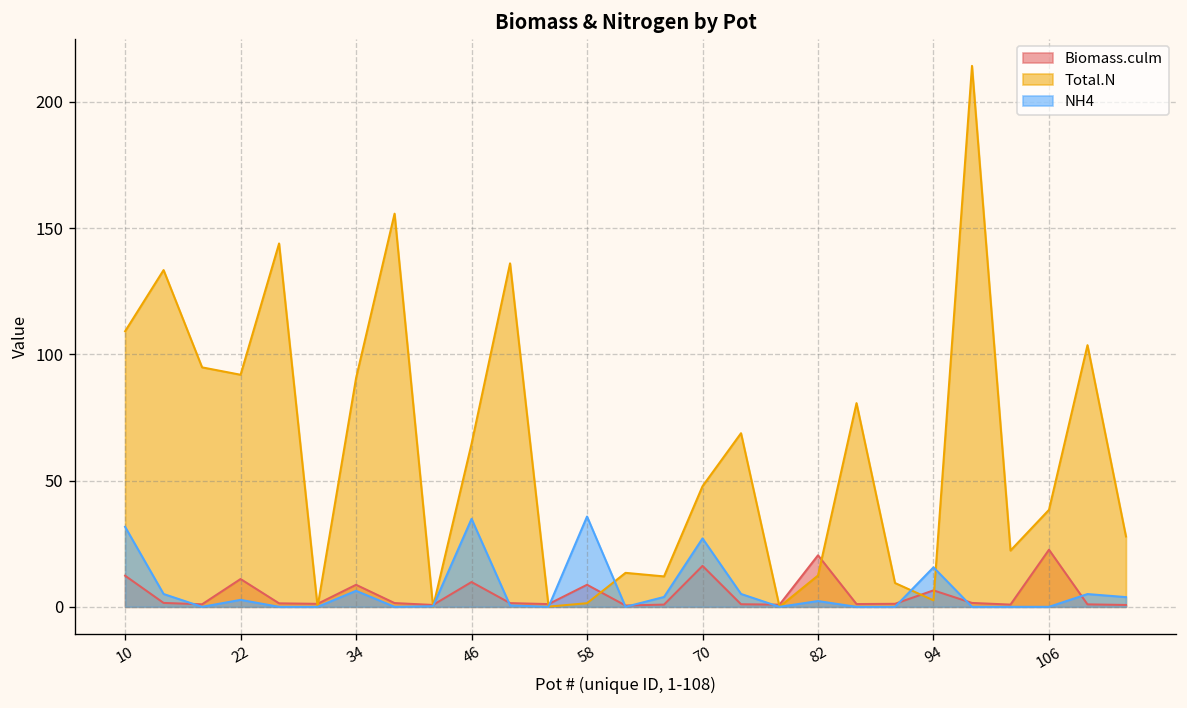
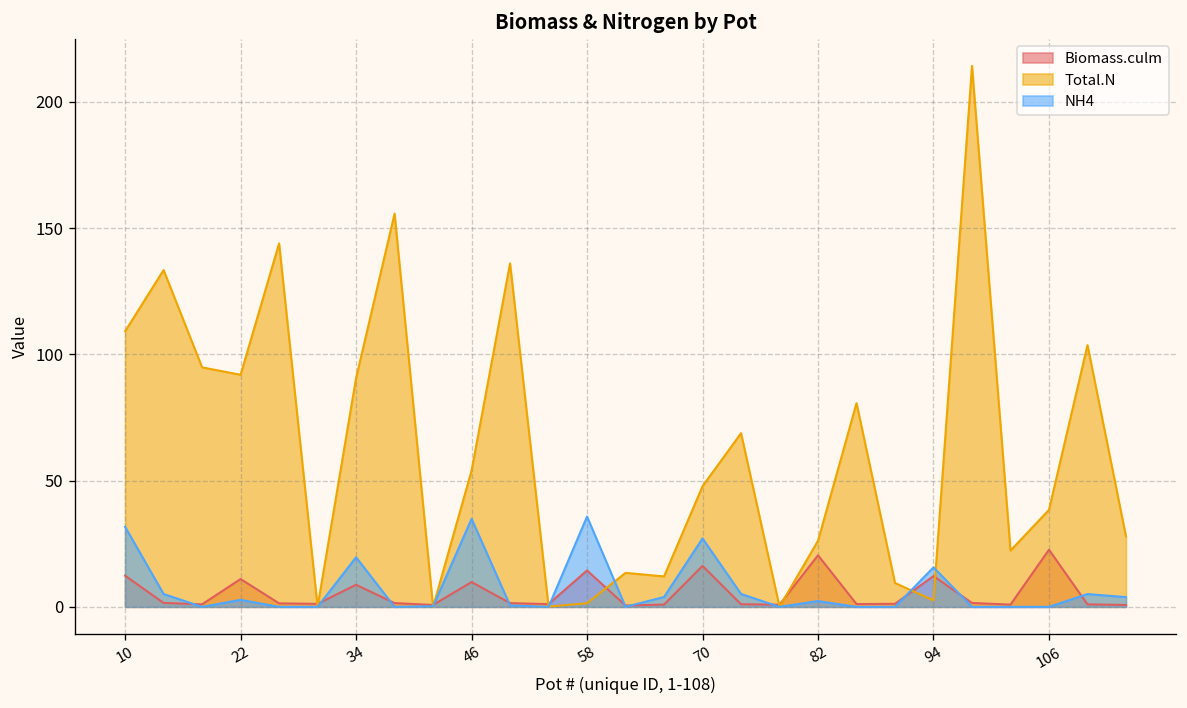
  {
    "Biomass.culm": {
      "34": 9,
      "46": 10,
-     "58": 9,
+     "58": 14,
      "70": 16,
      "82": 20,
-     "94": 7,
+     "94": 12,
      "106": 23
    },
    "Total.N": {
      "34": 91,
-     "46": 65,
+     "46": 54,
      "58": 1,
      "70": 48,
-     "82": 12,
+     "82": 26,
      "94": 3,
      "106": 38
    },
    "NH4": {
-     "34": 6,
+     "34": 20,
      "46": 35,
      "58": 36,
      "70": 27,
      "82": 2,
      "94": 16,
      "106": 0
    }
  }
